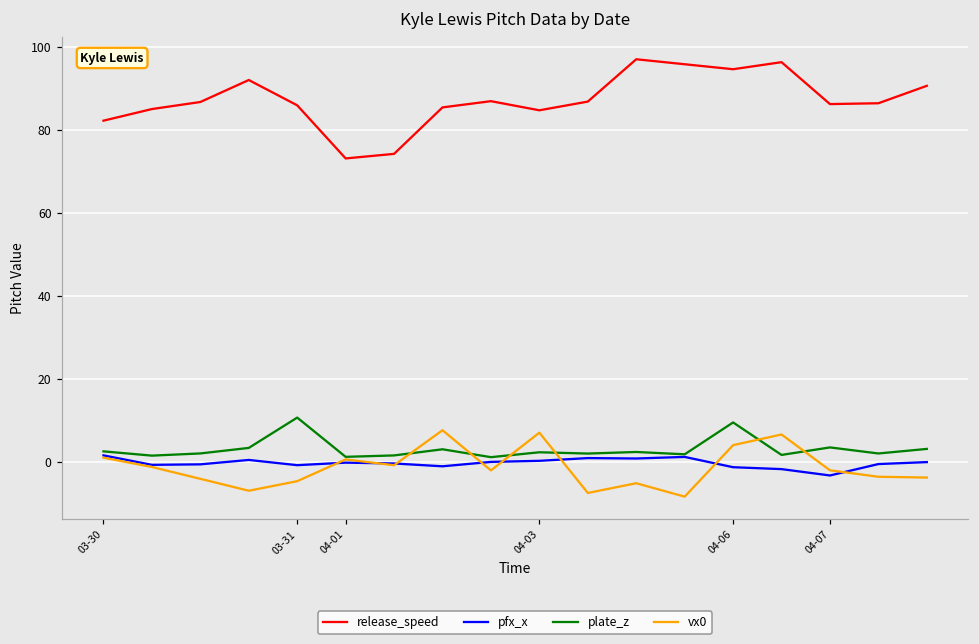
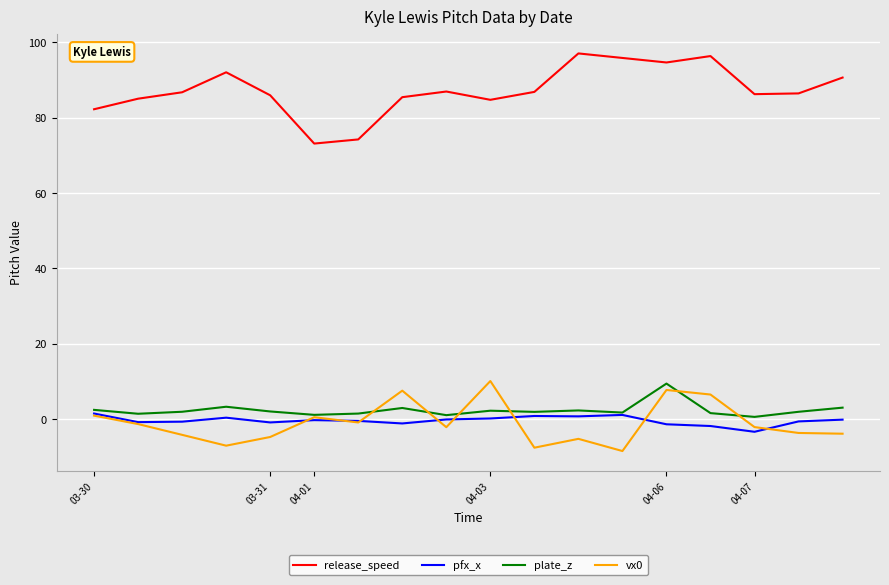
  {
    "release_speed": {
      "03-30": 82,
      "03-31": 86,
      "04-01": 73,
      "04-03": 85,
      "04-06": 95,
      "04-07": 86
    },
    "pfx_x": {
      "03-31": -1,
      "04-01": 0,
      "04-03": 0,
      "04-06": -1,
      "04-07": -3
    },
    "plate_z": {
      "03-30": 3,
-     "03-31": 11,
+     "03-31": 2,
      "04-03": 2,
      "04-06": 9,
-     "04-07": 3
+     "04-07": 1
    },
    "vx0": {
      "03-31": -5,
-     "04-03": 7,
-     "04-06": 4,
+     "04-03": 10,
+     "04-06": 8,
      "04-07": -2
    }
  }
